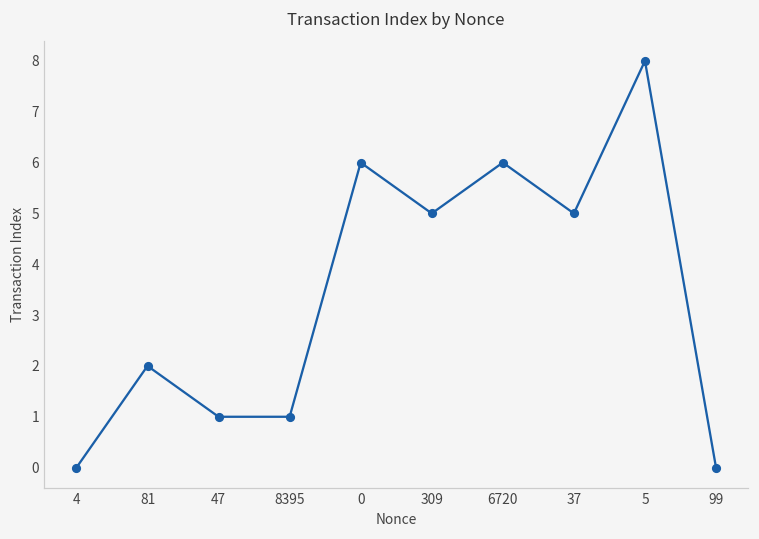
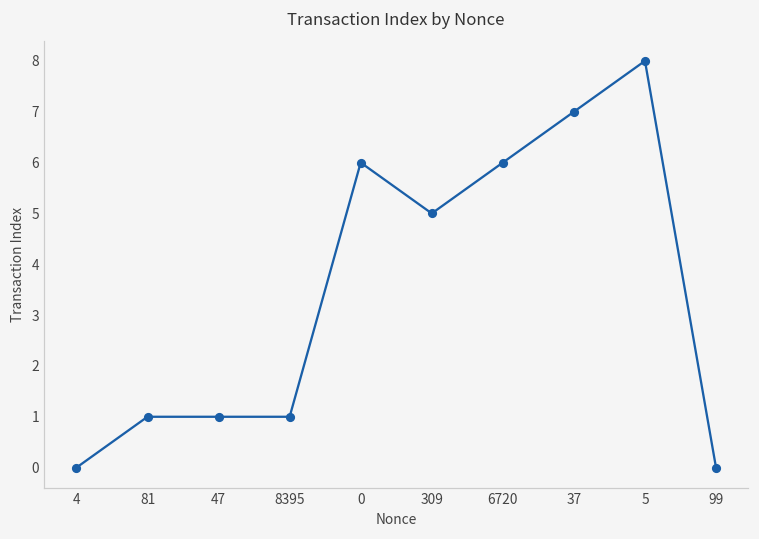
  {
    "4": 0,
-   "81": 2,
+   "81": 1,
    "47": 1,
    "8395": 1,
    "0": 6,
    "309": 5,
    "6720": 6,
-   "37": 5,
+   "37": 7,
    "5": 8,
    "99": 0
  }
